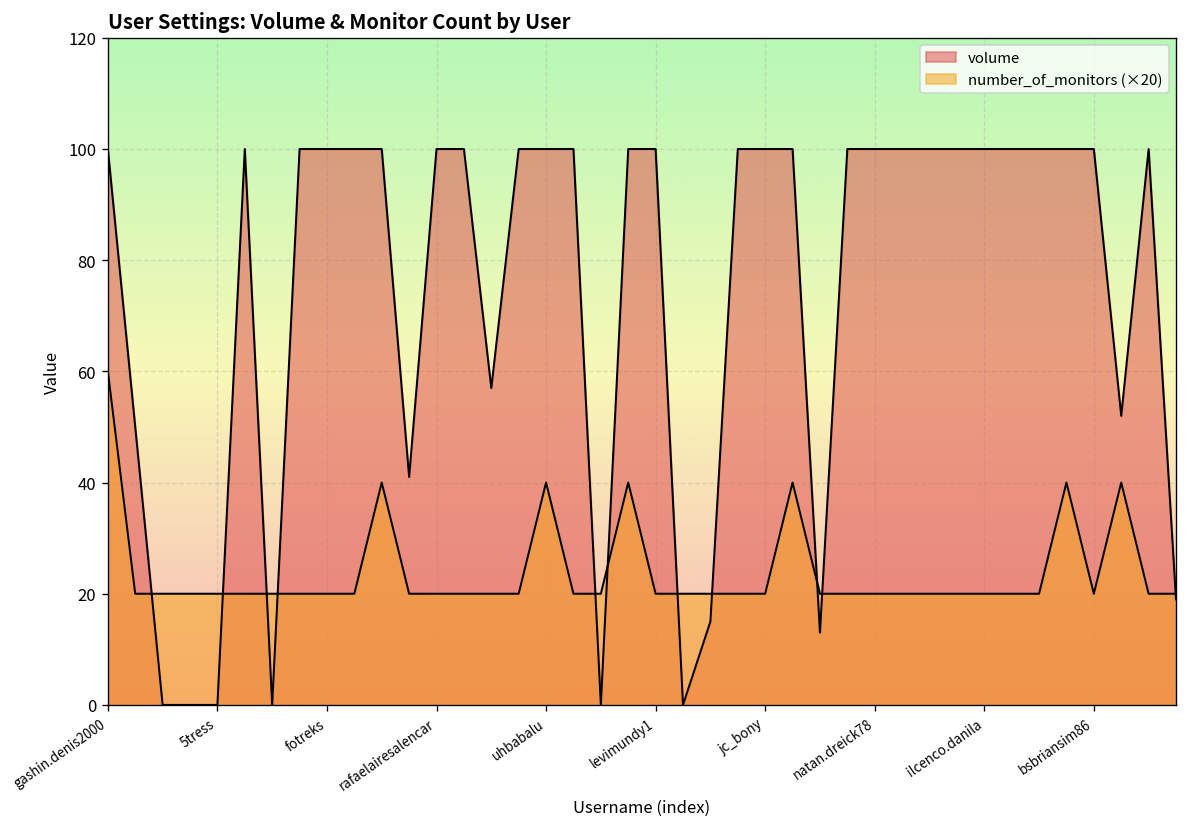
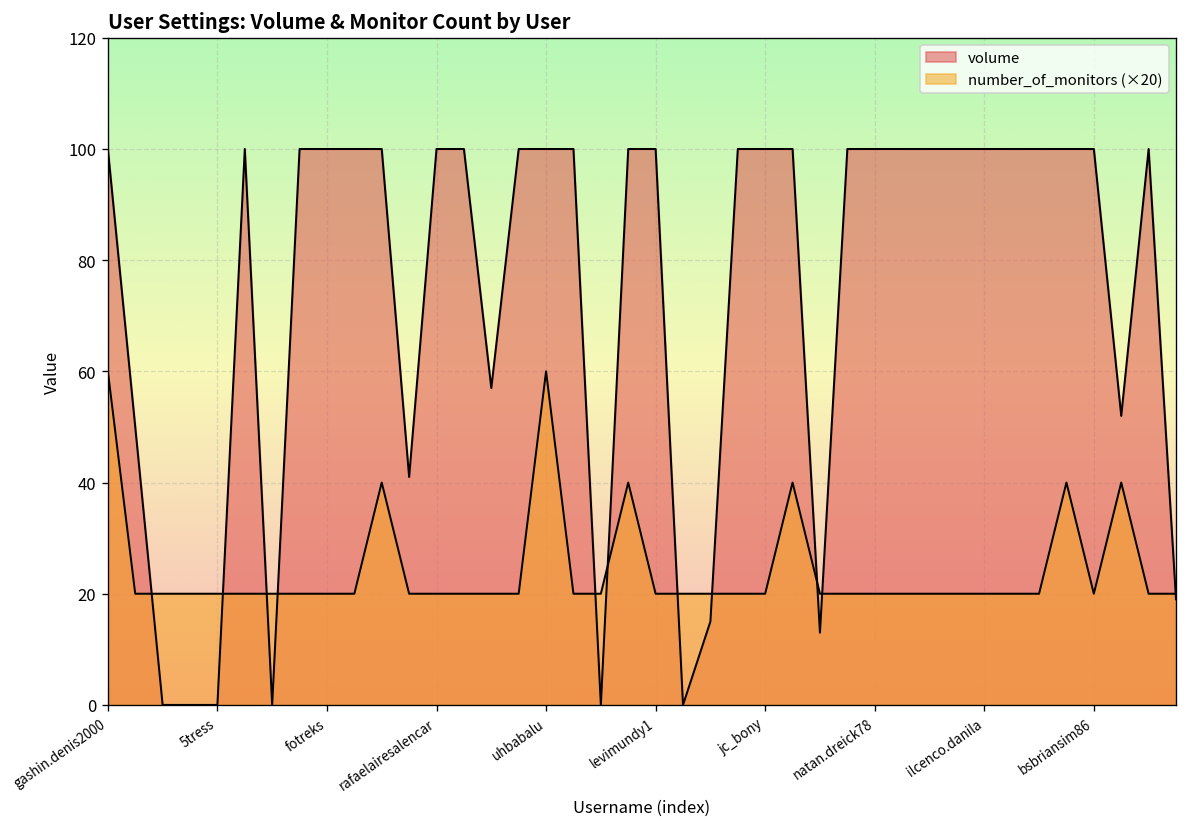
  {
    "volume": {
      "gashin.denis2000": 100,
      "5tress": 0,
      "fotreks": 100,
      "rafaelairesalencar": 100,
      "uhbabalu": 100,
      "levimundy1": 100,
      "jc_bony": 100,
      "natan.dreick78": 100,
      "ilcenco.danila": 100,
      "bsbriansim86": 100
    },
    "number_of_monitors (×20)": {
      "gashin.denis2000": 60,
      "5tress": 20,
      "fotreks": 20,
      "rafaelairesalencar": 20,
-     "uhbabalu": 40,
+     "uhbabalu": 60,
      "levimundy1": 20,
      "jc_bony": 20,
      "natan.dreick78": 20,
      "ilcenco.danila": 20,
      "bsbriansim86": 20
    }
  }
